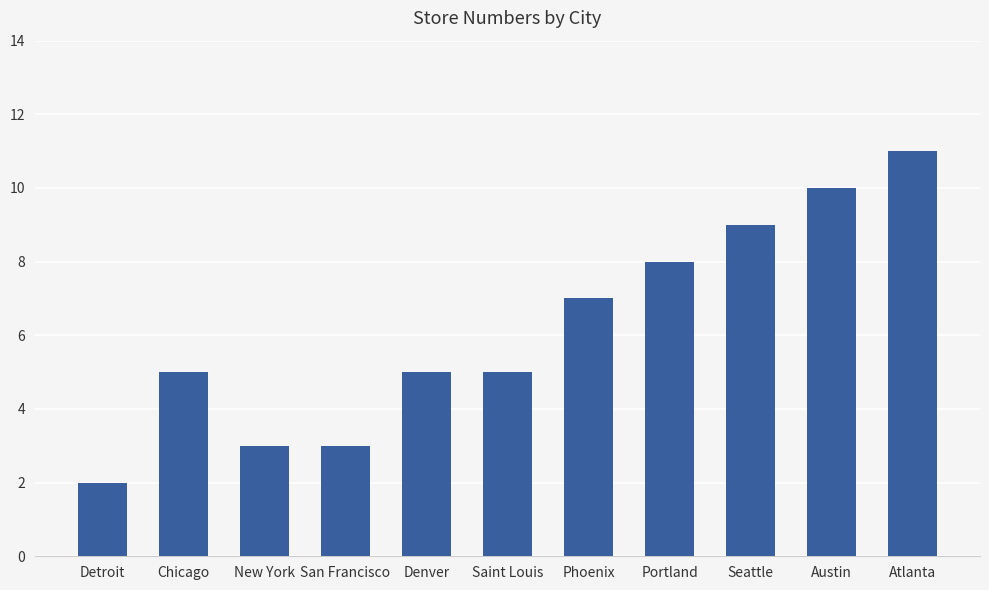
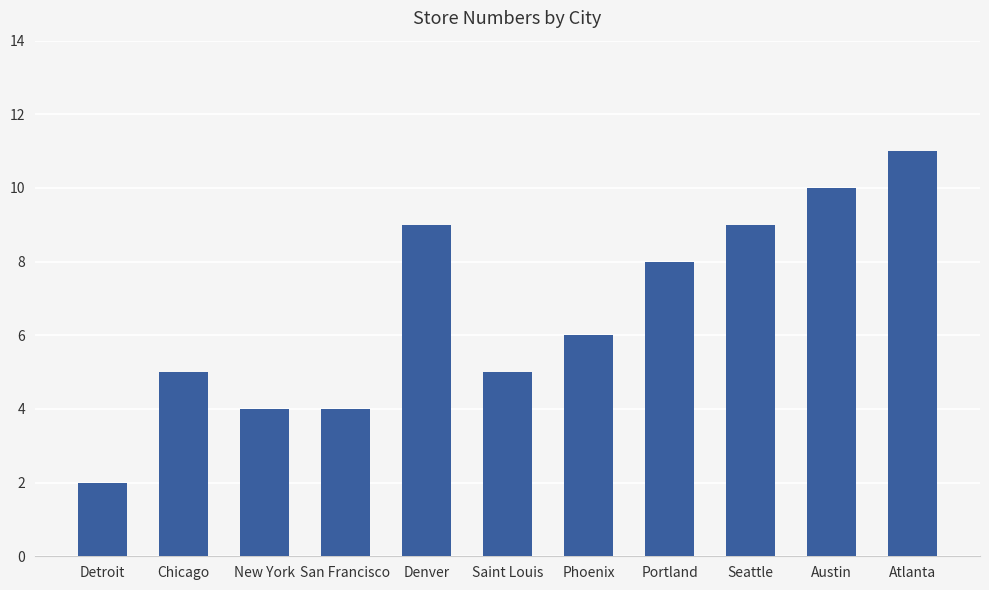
  {
    "Detroit": 2,
    "Chicago": 5,
-   "New York": 3,
-   "San Francisco": 3,
-   "Denver": 5,
+   "New York": 4,
+   "San Francisco": 4,
+   "Denver": 9,
    "Saint Louis": 5,
-   "Phoenix": 7,
+   "Phoenix": 6,
    "Portland": 8,
    "Seattle": 9,
    "Austin": 10,
    "Atlanta": 11
  }
